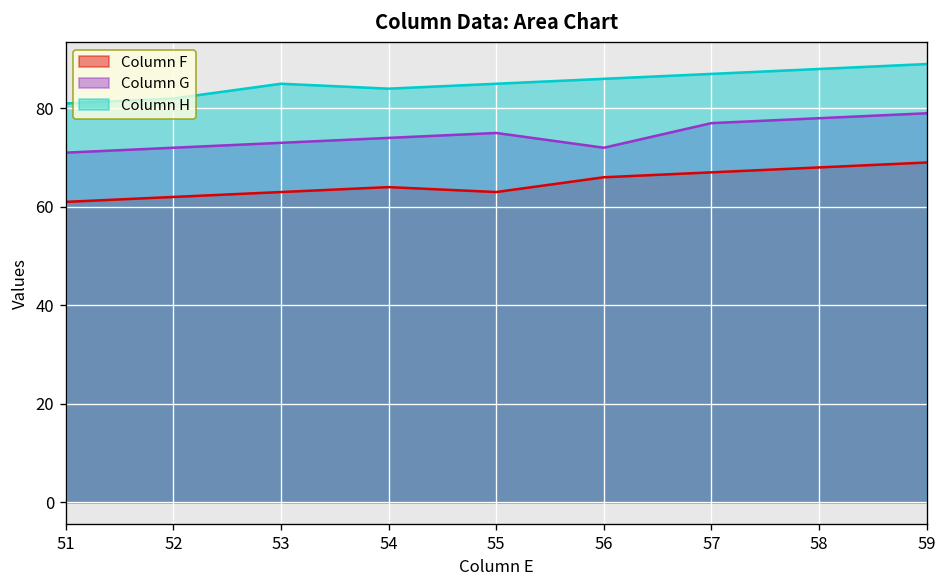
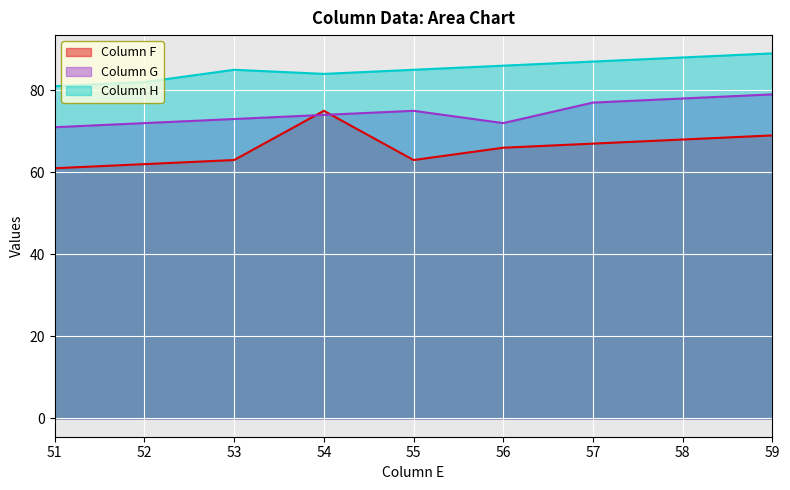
  {
    "Column F": {
      "51": 61,
      "52": 62,
      "53": 63,
-     "54": 64,
+     "54": 75,
      "55": 63,
      "56": 66,
      "57": 67,
      "58": 68,
      "59": 69
    },
    "Column G": {
      "51": 71,
      "52": 72,
      "53": 73,
      "54": 74,
      "55": 75,
      "56": 72,
      "57": 77,
      "58": 78,
      "59": 79
    },
    "Column H": {
      "51": 81,
      "53": 85,
      "54": 84,
      "55": 85,
      "56": 86,
      "57": 87,
      "58": 88,
      "59": 89
    }
  }
